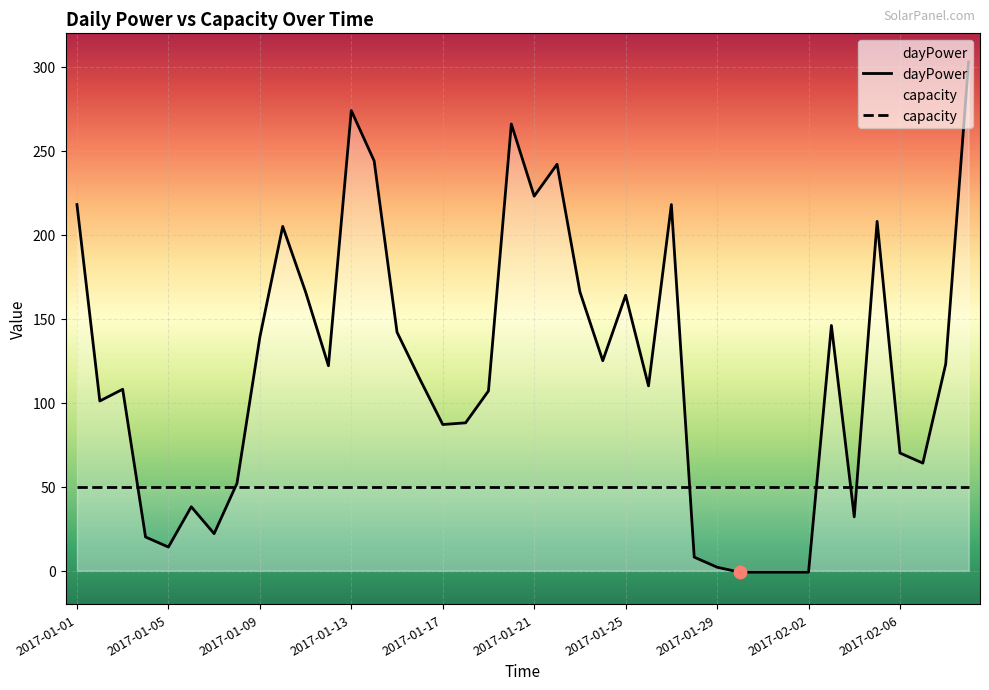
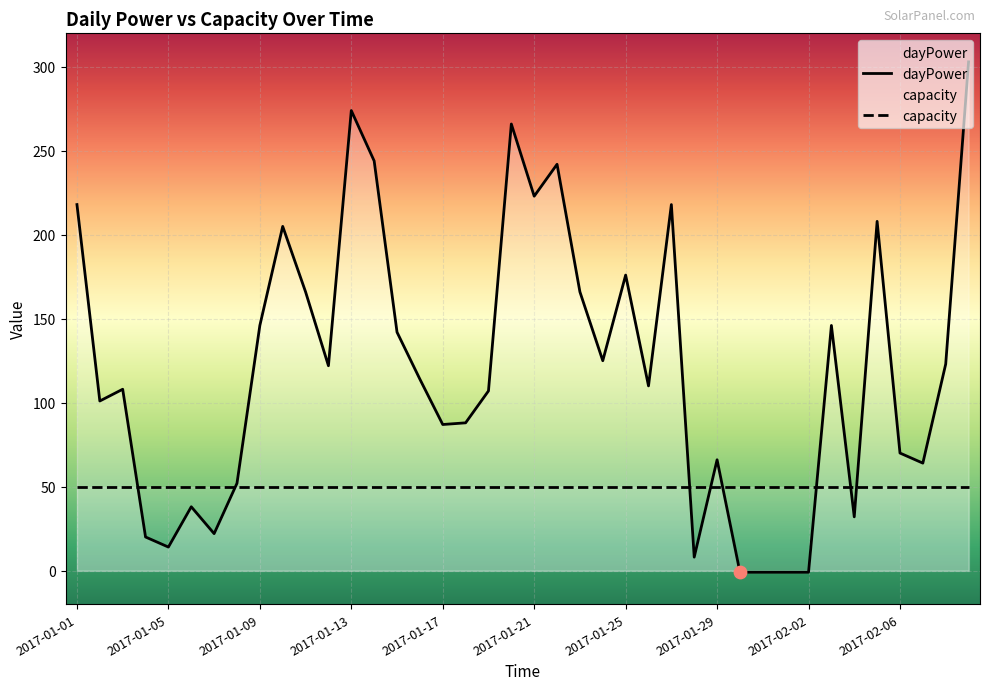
  {
    "dayPower": {
-     "2017-01-09": 139,
-     "2017-01-25": 164,
-     "2017-01-29": 2
+     "2017-01-09": 146,
+     "2017-01-25": 176,
+     "2017-01-29": 66
    }
  }
